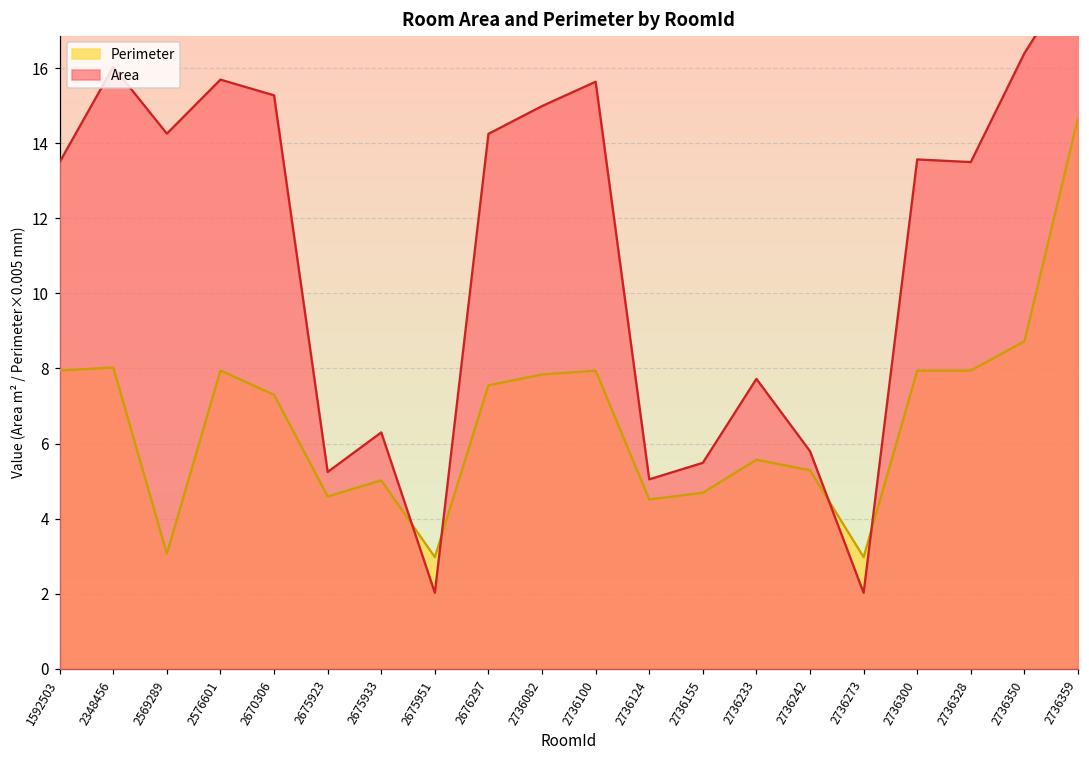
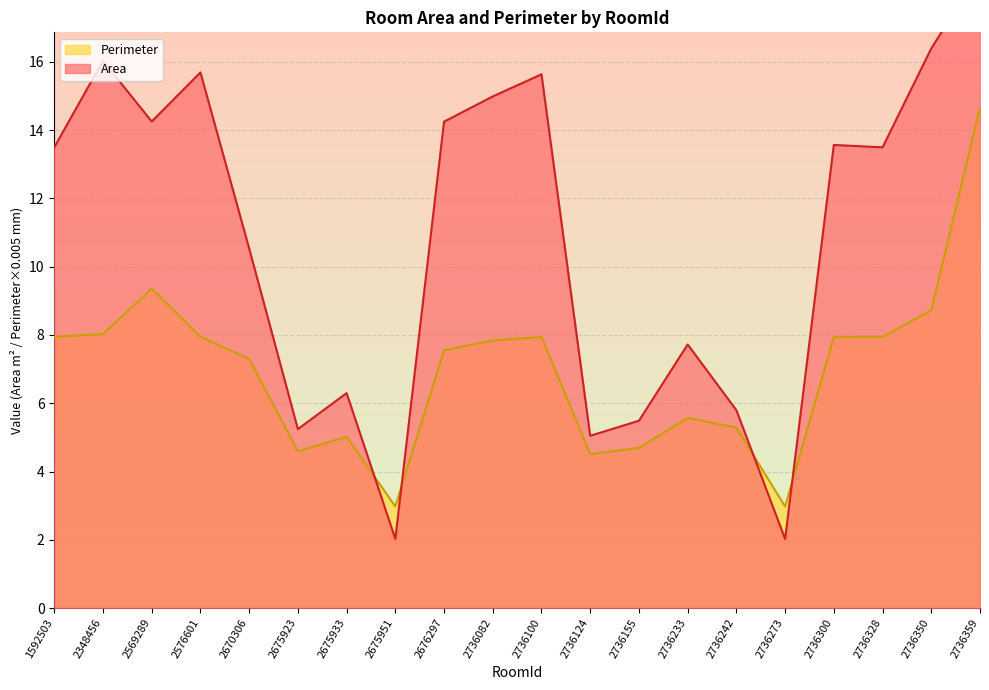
  {
    "Perimeter": {
      "1592503": 7.9,
      "2348456": 8.0,
-     "2569289": 3.1,
+     "2569289": 9.4,
      "2576601": 7.9,
      "2670306": 7.3,
      "2675923": 4.6,
      "2675933": 5.0,
      "2675951": 3.0,
      "2676297": 7.6,
      "2736082": 7.8,
      "2736100": 7.9,
      "2736124": 4.5,
      "2736155": 4.7,
      "2736233": 5.6,
      "2736242": 5.3,
      "2736273": 3.0,
      "2736300": 7.9,
      "2736328": 7.9,
      "2736350": 8.7,
      "2736359": 14.7
    },
    "Area": {
      "1592503": 13.5,
      "2569289": 14.3,
      "2576601": 15.7,
-     "2670306": 15.3,
+     "2670306": 10.5,
      "2675923": 5.2,
      "2675933": 6.3,
      "2675951": 2.0,
      "2676297": 14.2,
      "2736082": 15.0,
      "2736100": 15.6,
      "2736124": 5.0,
      "2736155": 5.5,
      "2736233": 7.7,
      "2736242": 5.8,
      "2736273": 2.0,
      "2736300": 13.6,
      "2736328": 13.5,
      "2736350": 16.4
    }
  }
